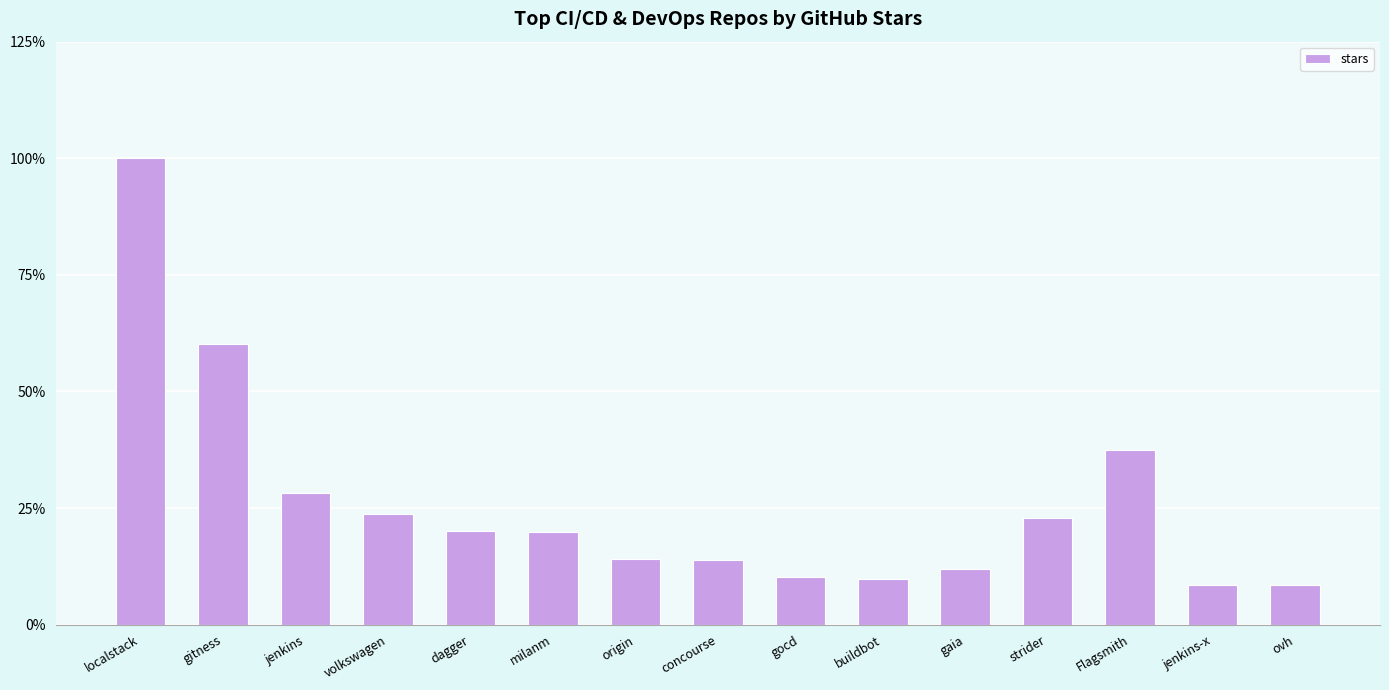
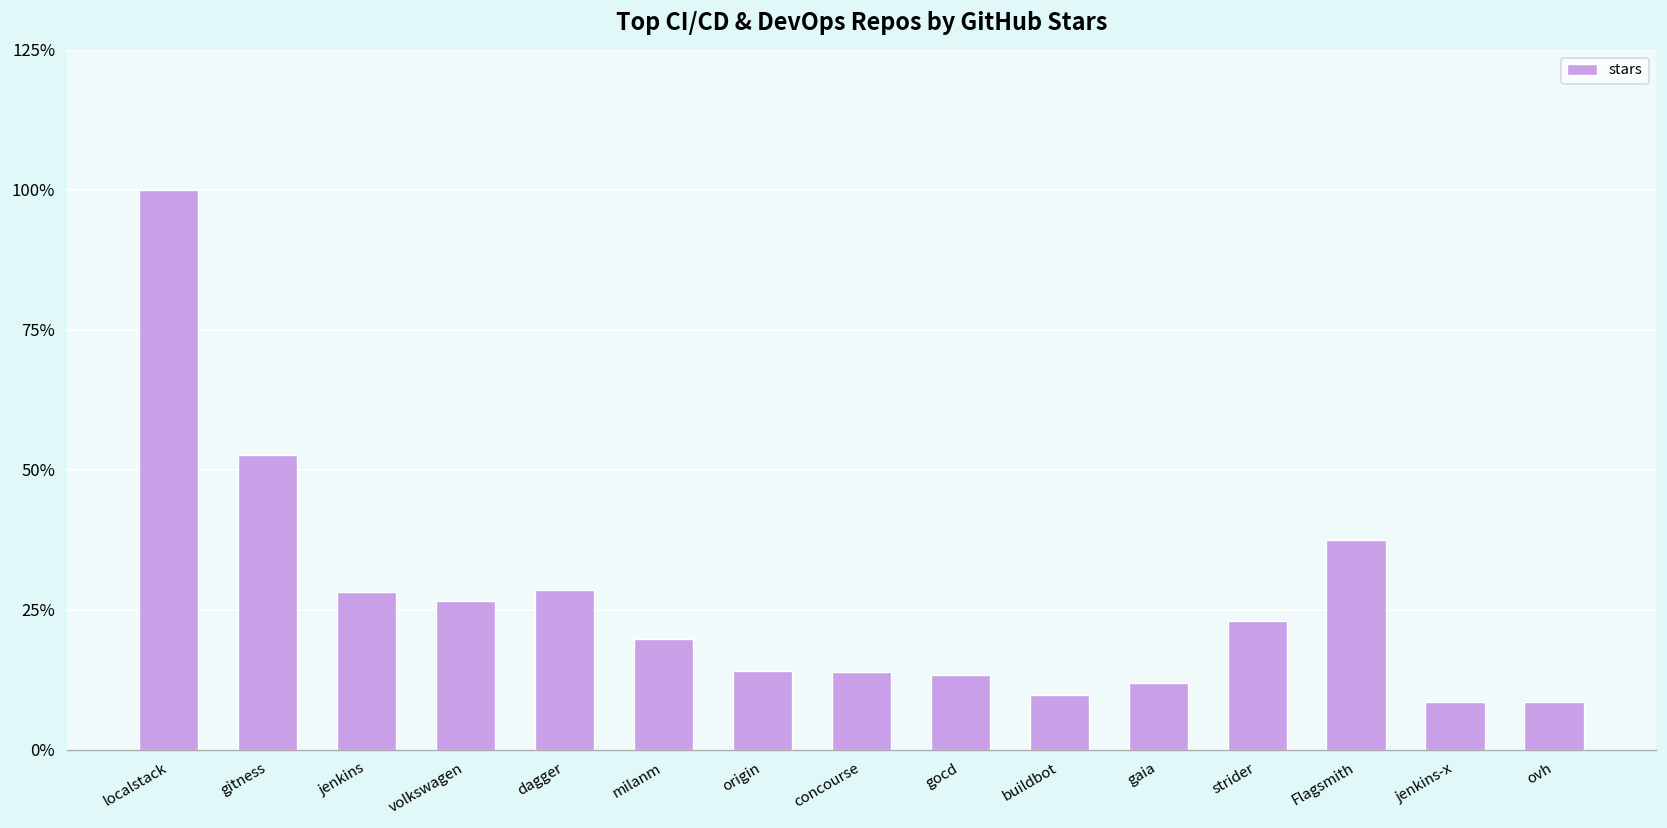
  {
    "localstack": "100%",
-   "gitness": "60%",
+   "gitness": "53%",
    "jenkins": "28%",
-   "volkswagen": "24%",
-   "dagger": "20%",
+   "volkswagen": "27%",
+   "dagger": "28%",
    "milanm": "20%",
    "origin": "14%",
    "concourse": "14%",
-   "gocd": "10%",
+   "gocd": "13%",
    "buildbot": "10%",
    "gaia": "12%",
    "strider": "23%",
    "Flagsmith": "37%",
    "jenkins-x": "8%",
    "ovh": "8%"
  }
